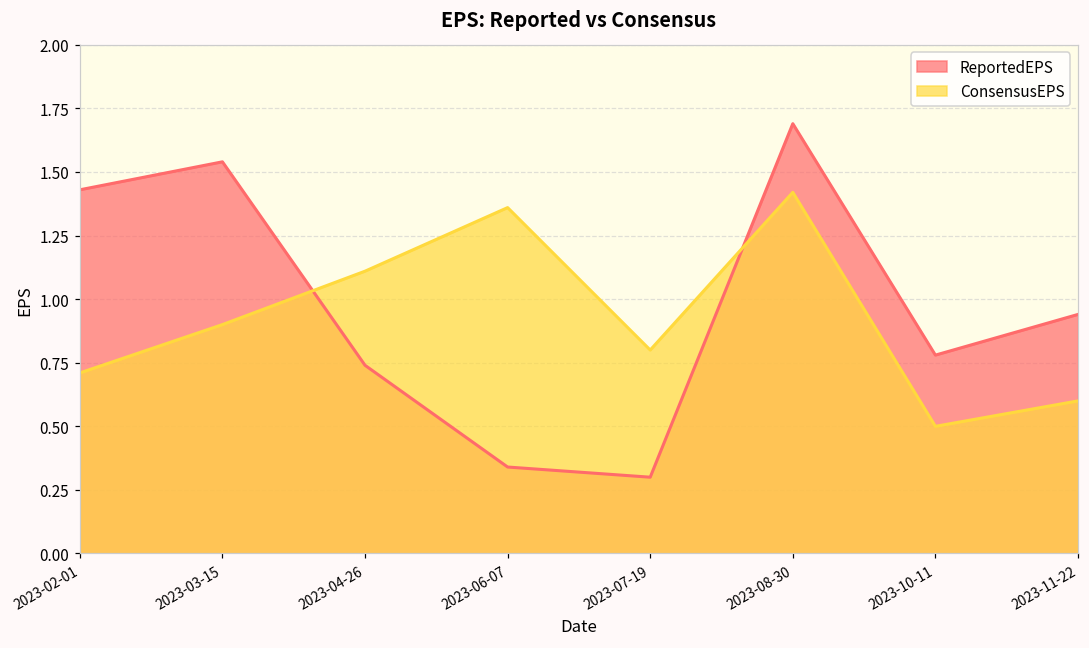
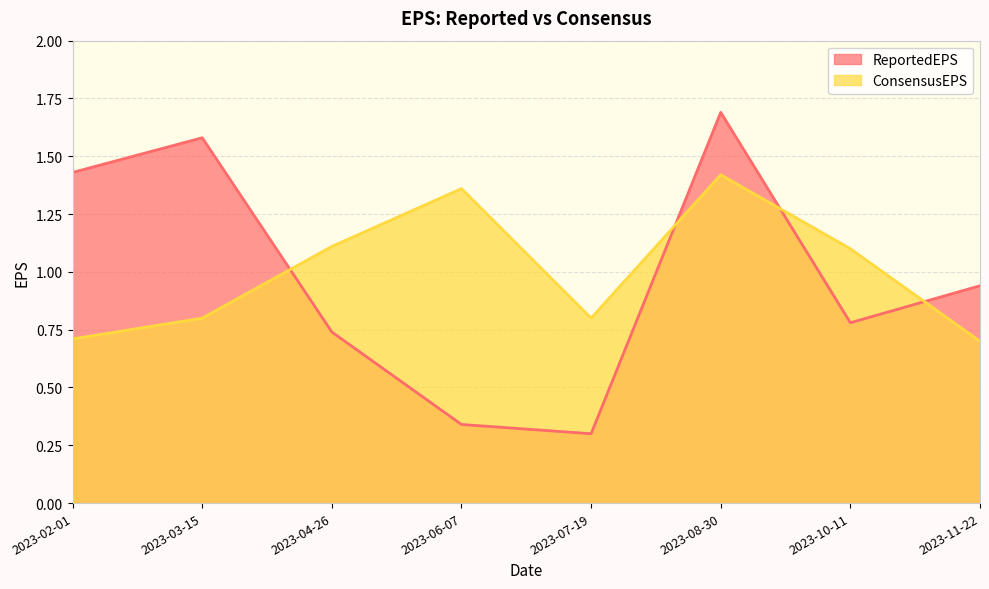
  {
    "ReportedEPS": {
      "2023-02-01": 1.43,
-     "2023-03-15": 1.54,
+     "2023-03-15": 1.58,
      "2023-04-26": 0.74,
      "2023-06-07": 0.34,
      "2023-07-19": 0.30,
      "2023-08-30": 1.69,
      "2023-10-11": 0.78,
      "2023-11-22": 0.94
    },
    "ConsensusEPS": {
      "2023-02-01": 0.7,
-     "2023-03-15": 0.9,
+     "2023-03-15": 0.8,
      "2023-04-26": 1.1,
      "2023-06-07": 1.36,
      "2023-07-19": 0.8,
      "2023-08-30": 1.42,
-     "2023-10-11": 0.5,
-     "2023-11-22": 0.6
+     "2023-10-11": 1.1,
+     "2023-11-22": 0.7
    }
  }
